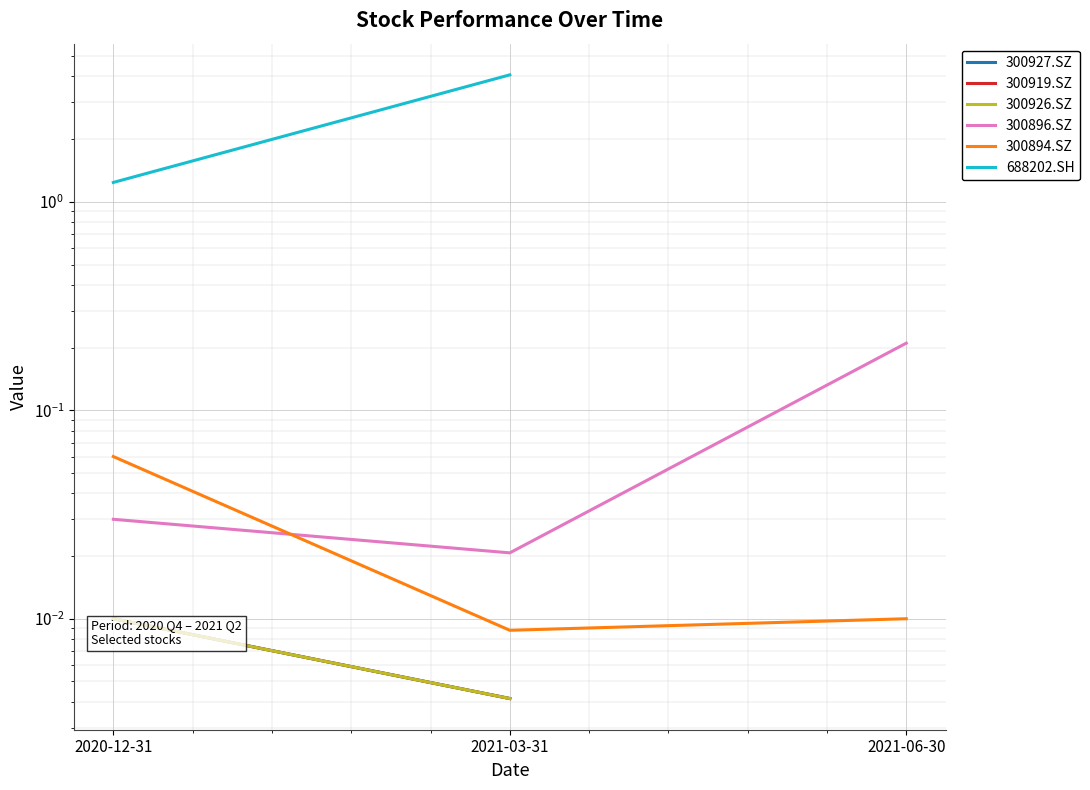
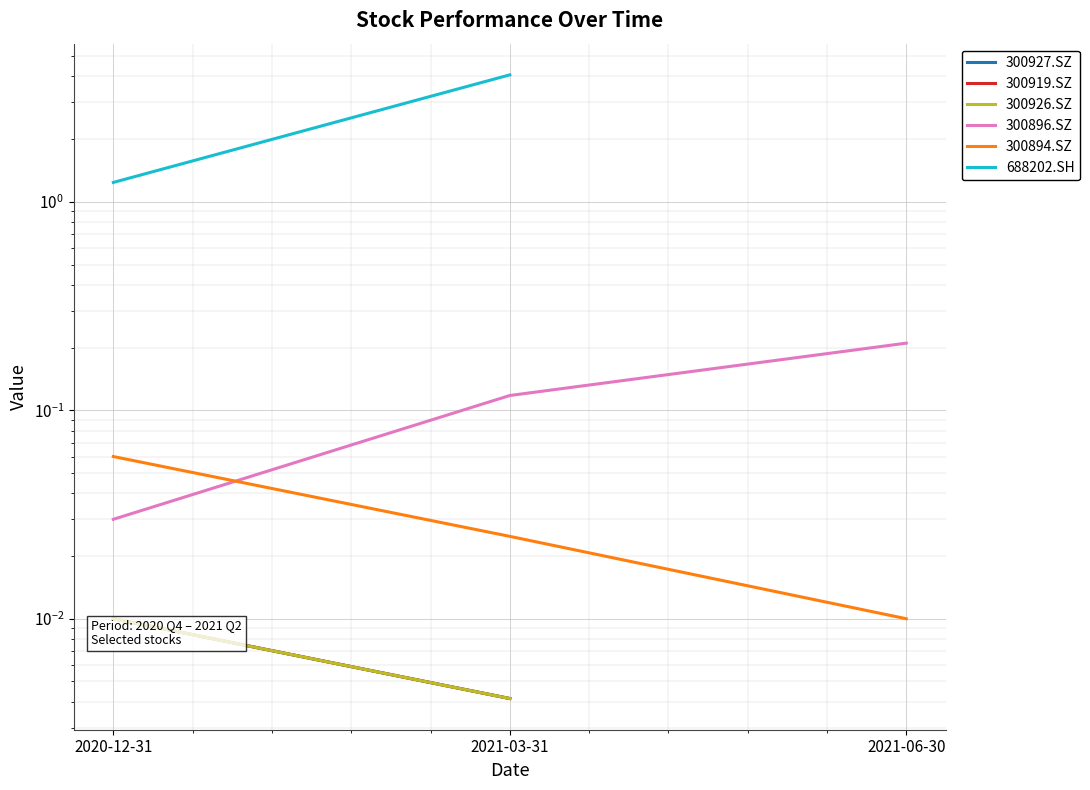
  {
    "300926.SZ": {
      "2021-03-31": 0.0041
    },
    "300896.SZ": {
      "2020-12-31": 0.030,
-     "2021-03-31": 0.021,
+     "2021-03-31": 0.12,
      "2021-06-30": 0.21
    },
    "300894.SZ": {
      "2020-12-31": 0.060,
-     "2021-03-31": 0.0088,
+     "2021-03-31": 0.025,
      "2021-06-30": 0.010
    },
    "688202.SH": {
      "2020-12-31": 1.2,
      "2021-03-31": 4.1
    }
  }
